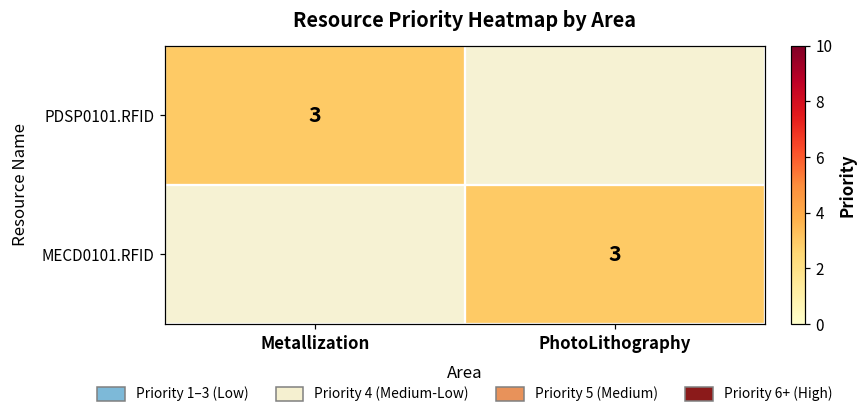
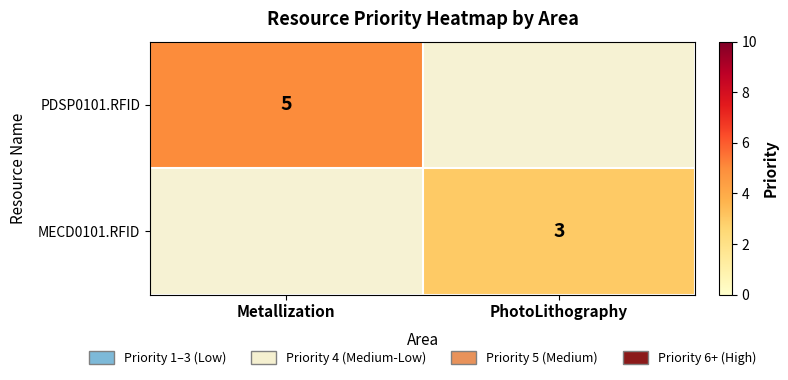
  {
    "PDSP0101.RFID": {
-     "Metallization": 3
+     "Metallization": 5
    },
    "MECD0101.RFID": {
      "PhotoLithography": 3
    }
  }
